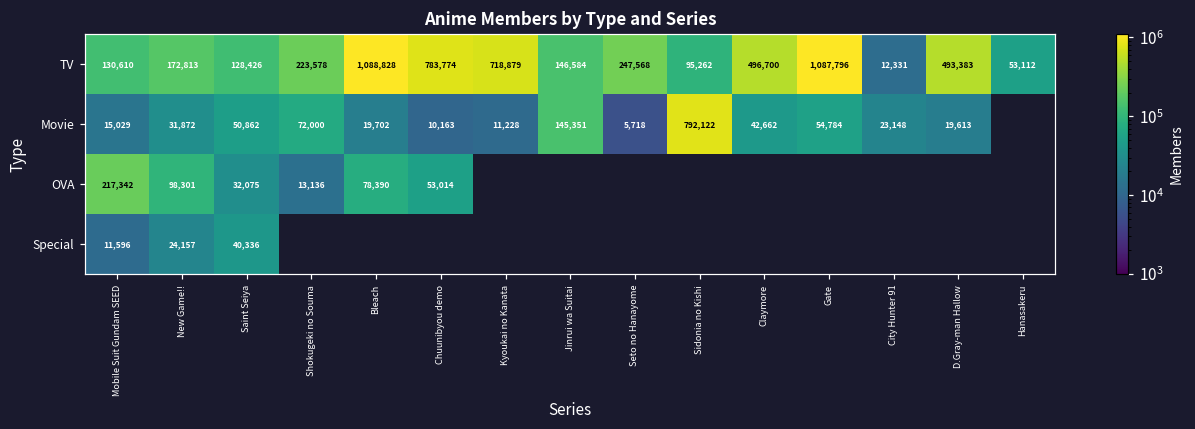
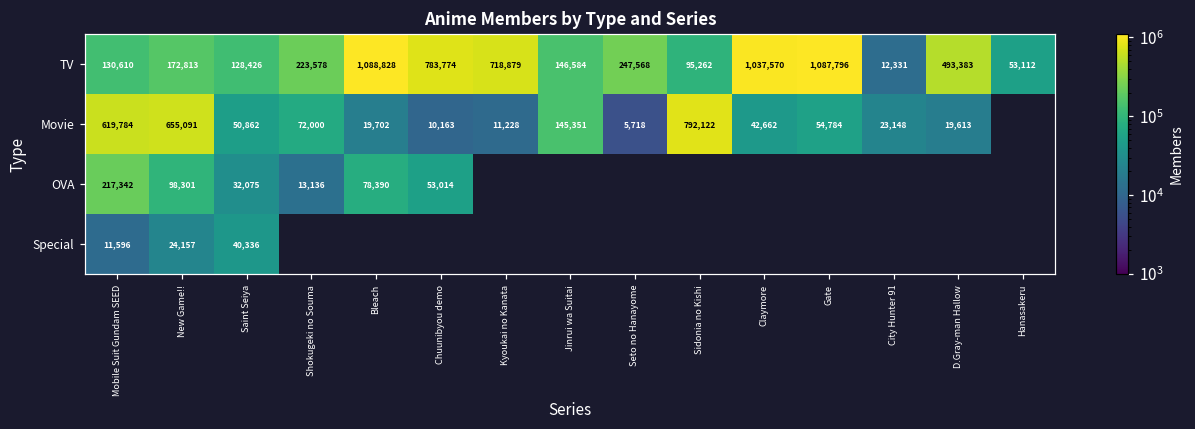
  {
    "TV": {
      "Mobile Suit Gundam SEED": "130,610",
      "New Game!!": "172,813",
      "Saint Seiya": "128,426",
      "Shokugeki no Souma": "223,578",
      "Bleach": "1,088,828",
      "Chuunibyou demo": "783,774",
      "Kyoukai no Kanata": "718,879",
      "Jinrui wa Suitai": "146,584",
      "Seto no Hanayome": "247,568",
      "Sidonia no Kishi": "95,262",
-     "Claymore": "496,700",
+     "Claymore": "1,037,570",
      "Gate": "1,087,796",
      "City Hunter 91": "12,331",
      "D.Gray-man Hallow": "493,383",
      "Hanasakeru": "53,112"
    },
    "Movie": {
-     "Mobile Suit Gundam SEED": "15,029",
-     "New Game!!": "31,872",
+     "Mobile Suit Gundam SEED": "619,784",
+     "New Game!!": "655,091",
      "Saint Seiya": "50,862",
      "Shokugeki no Souma": "72,000",
      "Bleach": "19,702",
      "Chuunibyou demo": "10,163",
      "Kyoukai no Kanata": "11,228",
      "Jinrui wa Suitai": "145,351",
      "Seto no Hanayome": "5,718",
      "Sidonia no Kishi": "792,122",
      "Claymore": "42,662",
      "Gate": "54,784",
      "City Hunter 91": "23,148",
      "D.Gray-man Hallow": "19,613"
    },
    "OVA": {
      "Mobile Suit Gundam SEED": "217,342",
      "New Game!!": "98,301",
      "Saint Seiya": "32,075",
      "Shokugeki no Souma": "13,136",
      "Bleach": "78,390",
      "Chuunibyou demo": "53,014"
    },
    "Special": {
      "Mobile Suit Gundam SEED": "11,596",
      "New Game!!": "24,157",
      "Saint Seiya": "40,336"
    }
  }
